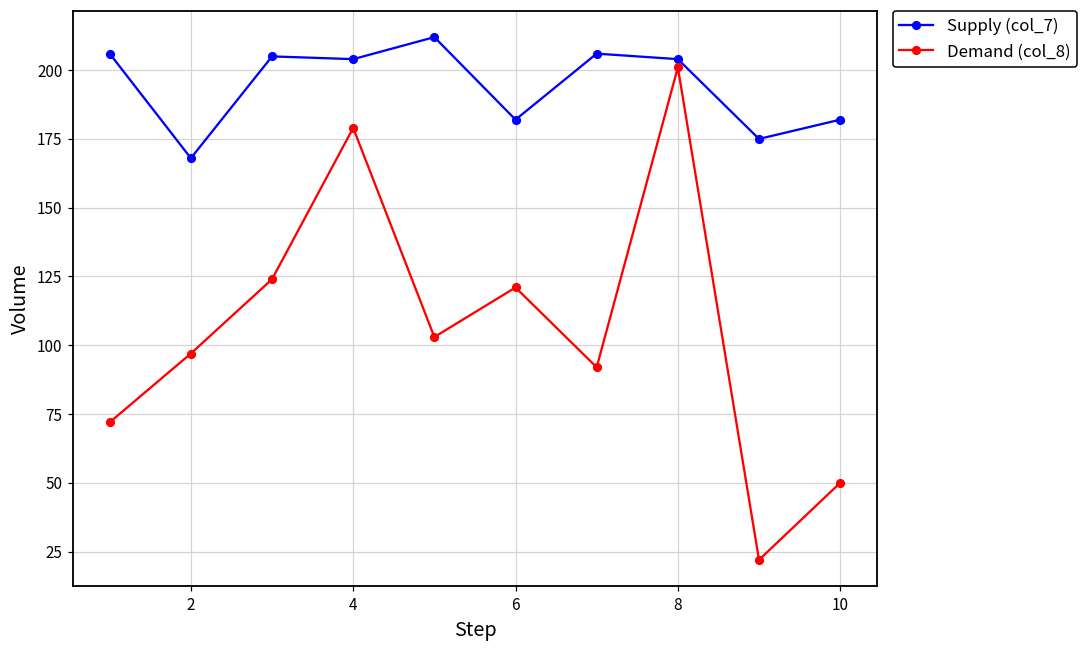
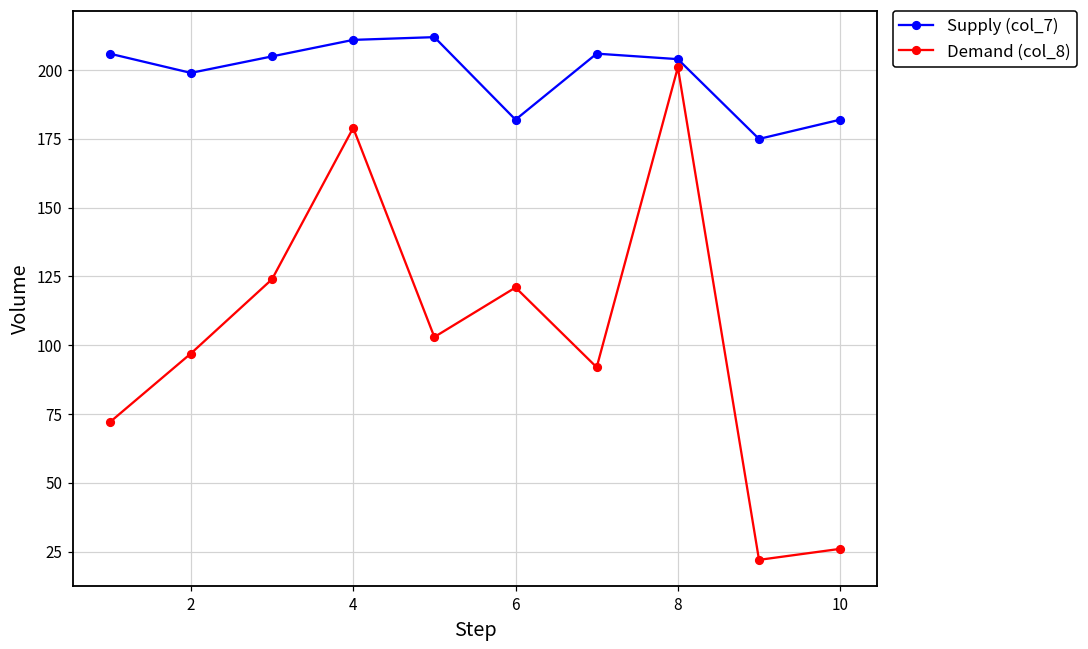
  {
    "Supply (col_7)": {
-     "2": 168,
-     "4": 204,
+     "2": 199,
+     "4": 211,
      "6": 182,
      "8": 204,
      "10": 182
    },
    "Demand (col_8)": {
      "2": 97,
      "4": 179,
      "6": 121,
      "8": 201,
-     "10": 50
+     "10": 26
    }
  }
